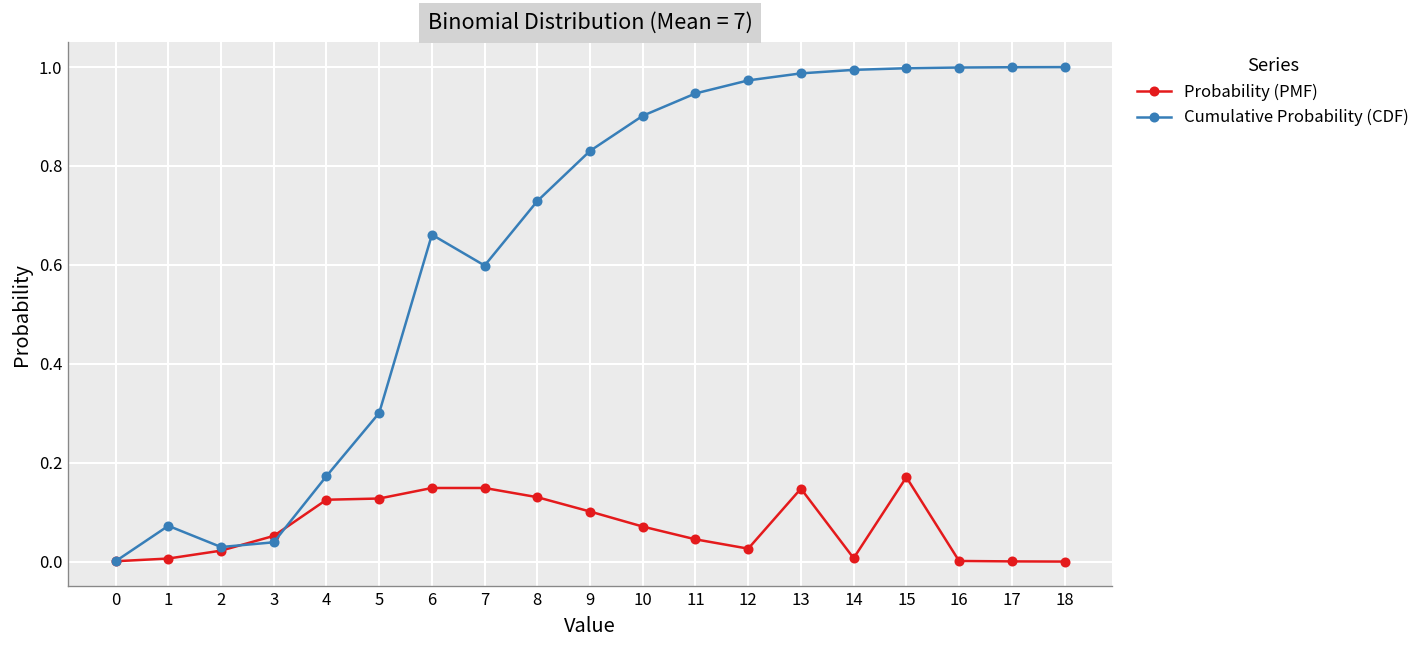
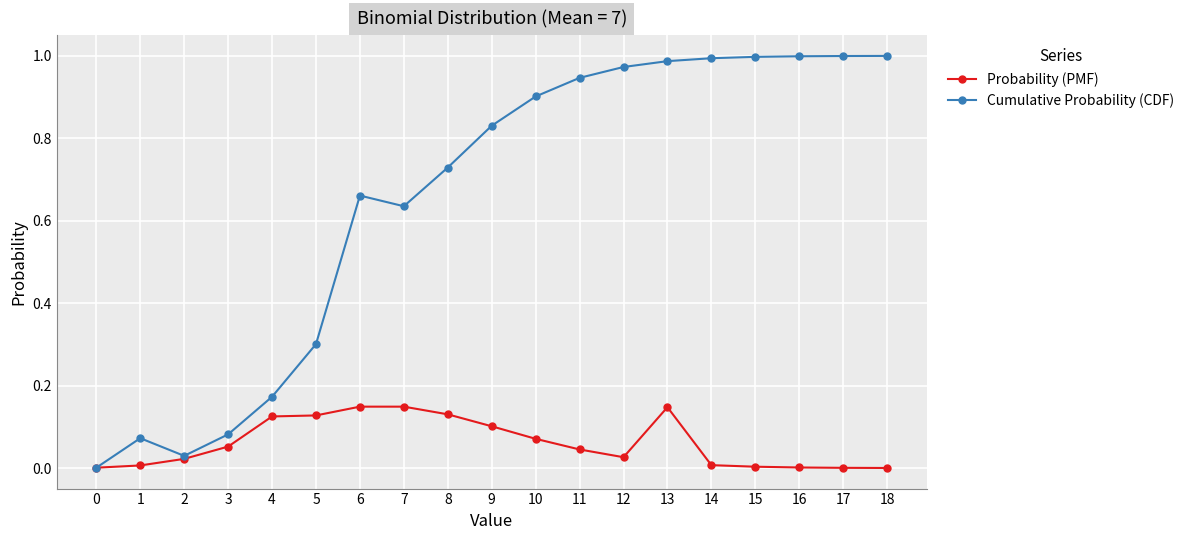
  {
    "Probability (PMF)": {
      "1": 0.01,
      "2": 0.02,
      "3": 0.05,
      "4": 0.13,
      "5": 0.13,
      "6": 0.15,
      "7": 0.15,
      "8": 0.13,
      "9": 0.10,
      "10": 0.07,
      "11": 0.05,
      "12": 0.03,
      "13": 0.15,
      "14": 0.01,
-     "15": 0.17,
+     "15": 0.00,
      "16": 0.00,
      "17": 0.00,
      "18": 0.00
    },
    "Cumulative Probability (CDF)": {
      "1": 0.07,
      "2": 0.03,
-     "3": 0.04,
+     "3": 0.08,
      "4": 0.17,
      "5": 0.30,
      "6": 0.66,
-     "7": 0.60,
+     "7": 0.64,
      "8": 0.73,
      "9": 0.83,
      "10": 0.90,
      "11": 0.95,
      "12": 0.97,
      "13": 0.99,
      "14": 0.99,
      "15": 1.00,
      "16": 1.00,
      "17": 1.00,
      "18": 1.00
    }
  }
